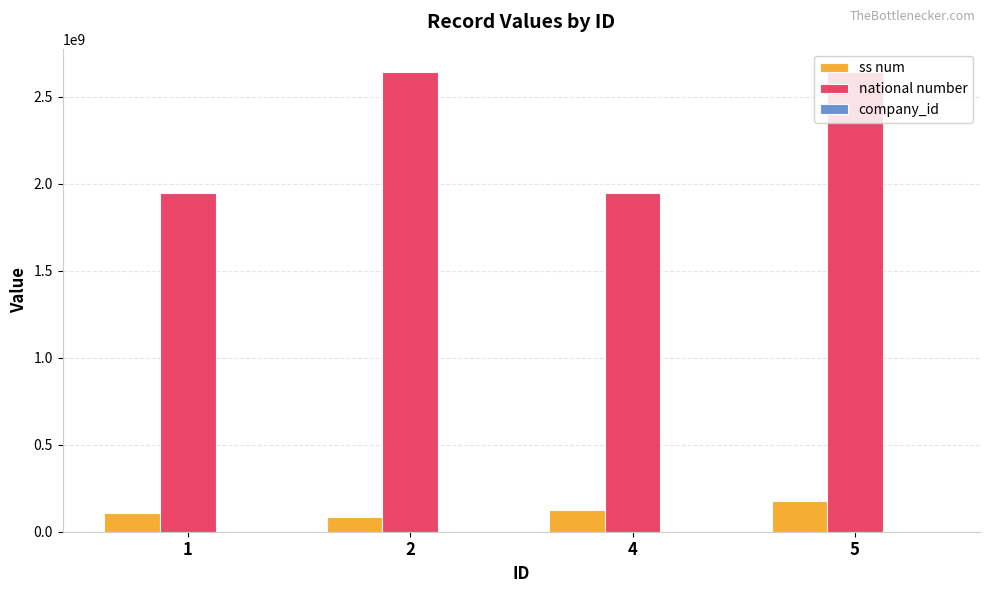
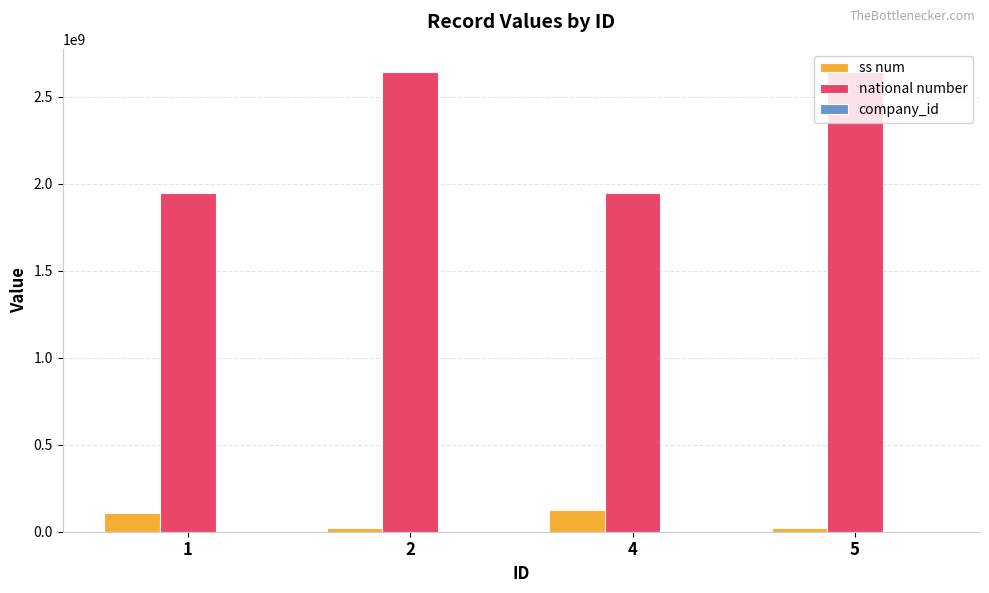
  {
    "ss num": {
      "1": 110000000,
-     "2": 80000000,
+     "2": 20000000,
      "4": 130000000,
-     "5": 180000000
+     "5": 20000000
    },
    "national number": {
      "1": 1950000000,
      "2": 2640000000,
      "4": 1950000000
    }
  }
